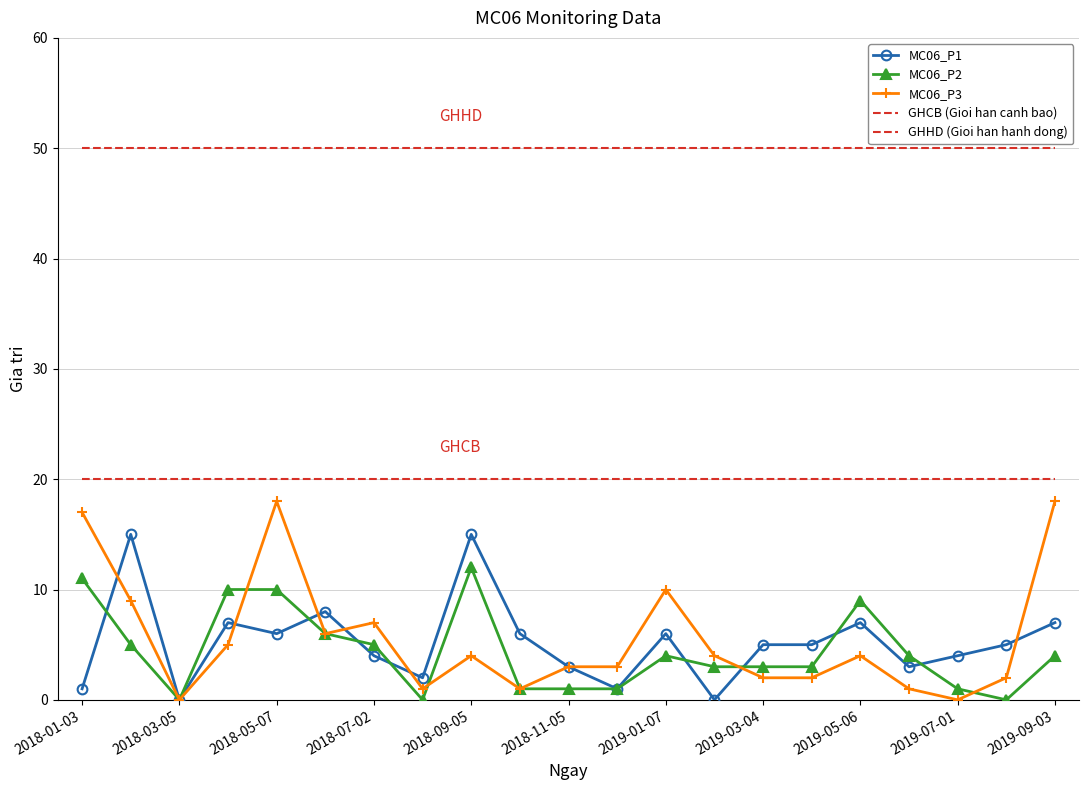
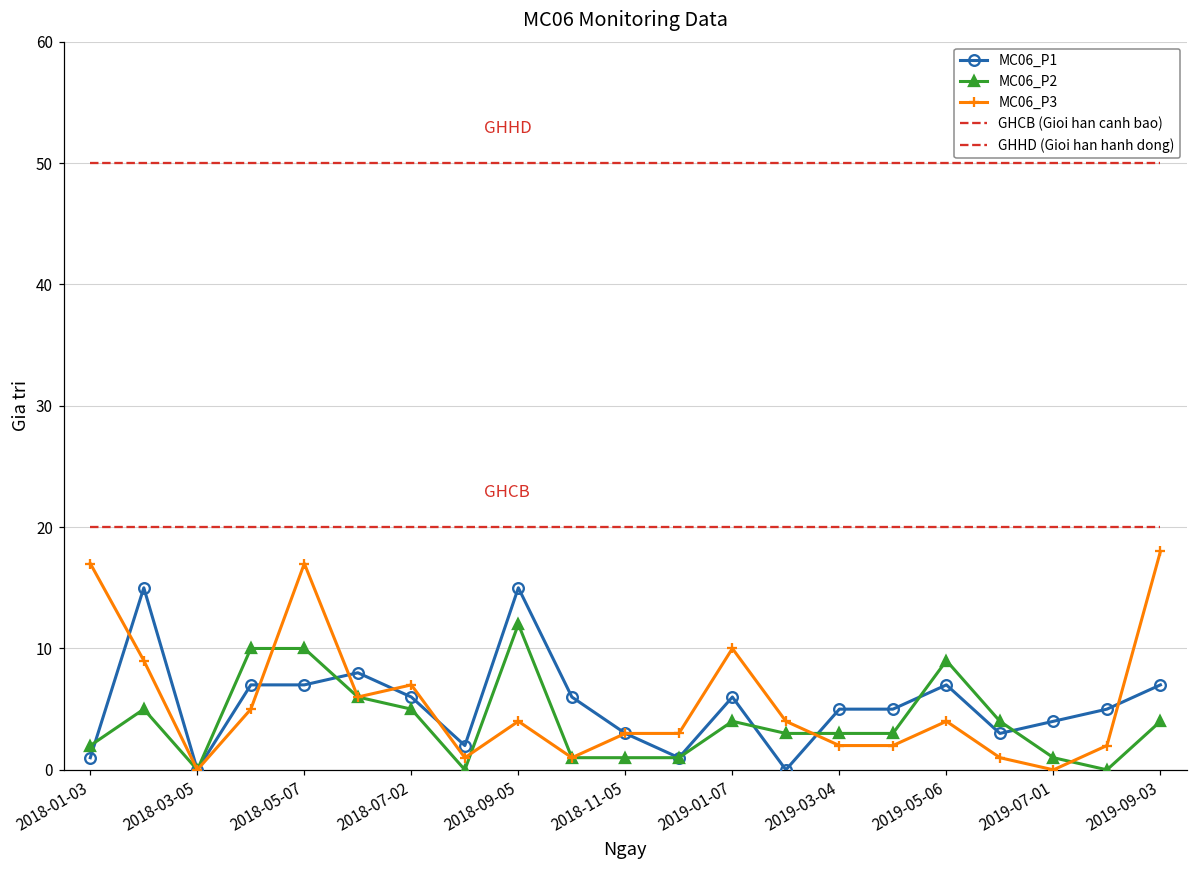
  {
    "MC06_P1": {
      "2018-01-03": 1,
-     "2018-05-07": 6,
-     "2018-07-02": 4,
+     "2018-05-07": 7,
+     "2018-07-02": 6,
      "2018-09-05": 15,
      "2019-01-07": 6,
      "2019-03-04": 5,
      "2019-05-06": 7,
      "2019-07-01": 4,
      "2019-09-03": 7
    },
    "MC06_P2": {
-     "2018-01-03": 11,
+     "2018-01-03": 2,
      "2018-05-07": 10,
      "2018-07-02": 5,
      "2018-09-05": 12,
      "2018-11-05": 1,
      "2019-01-07": 4,
      "2019-03-04": 3,
      "2019-05-06": 9,
      "2019-07-01": 1,
      "2019-09-03": 4
    },
    "MC06_P3": {
      "2018-01-03": 17,
-     "2018-05-07": 18,
+     "2018-05-07": 17,
      "2018-07-02": 7,
      "2018-09-05": 4,
      "2019-01-07": 10,
      "2019-03-04": 2,
      "2019-05-06": 4,
      "2019-07-01": 0,
      "2019-09-03": 18
    }
  }
